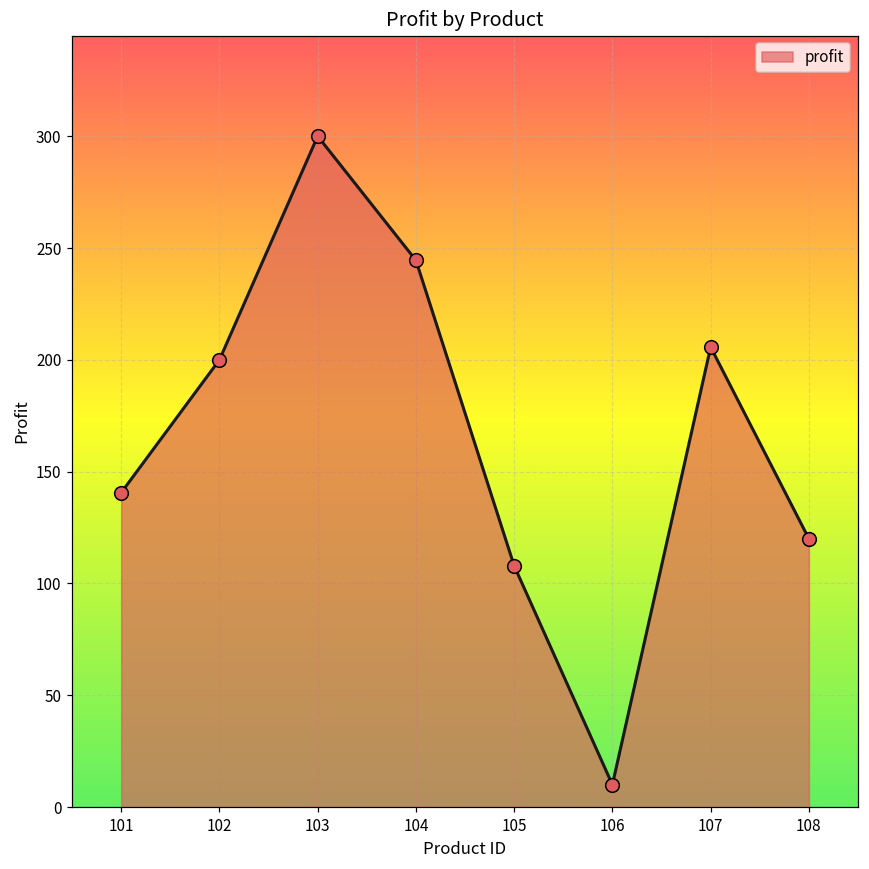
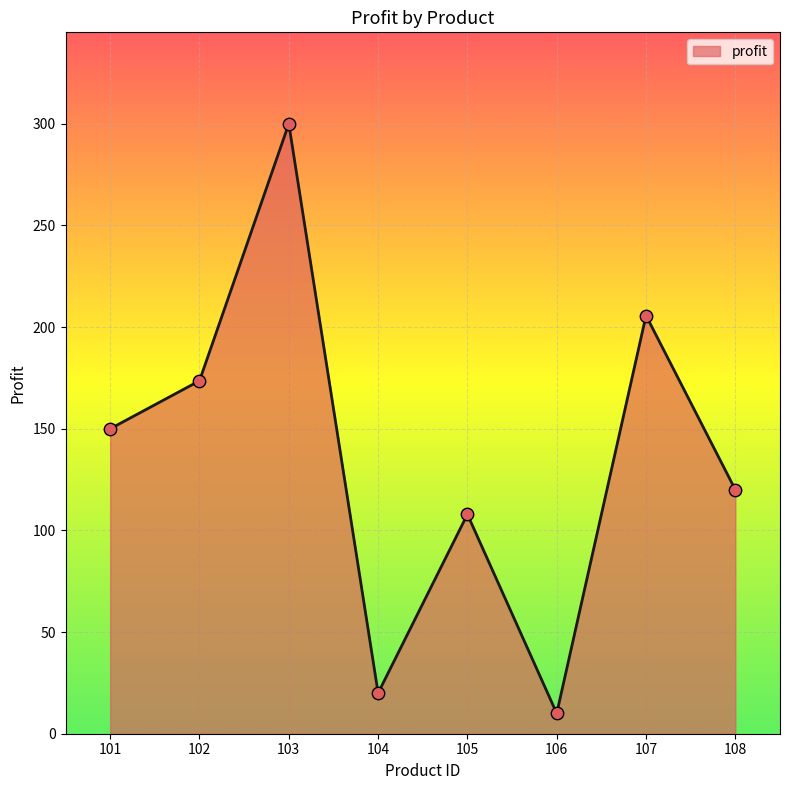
  {
-   "101": 141,
-   "102": 200,
+   "101": 150,
+   "102": 174,
    "103": 300,
-   "104": 245,
+   "104": 20,
    "105": 108,
    "106": 10,
    "107": 206,
    "108": 120
  }
